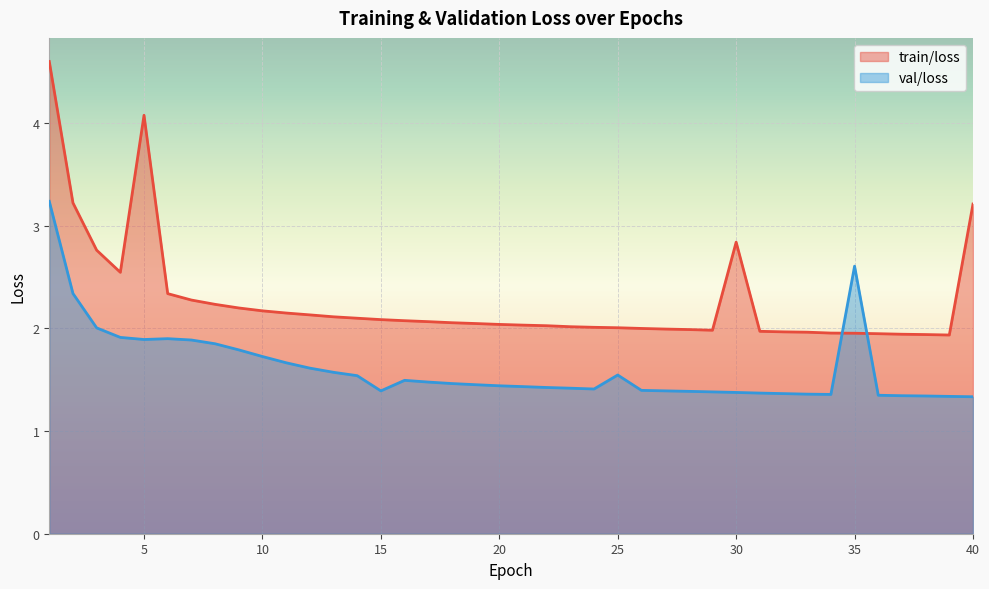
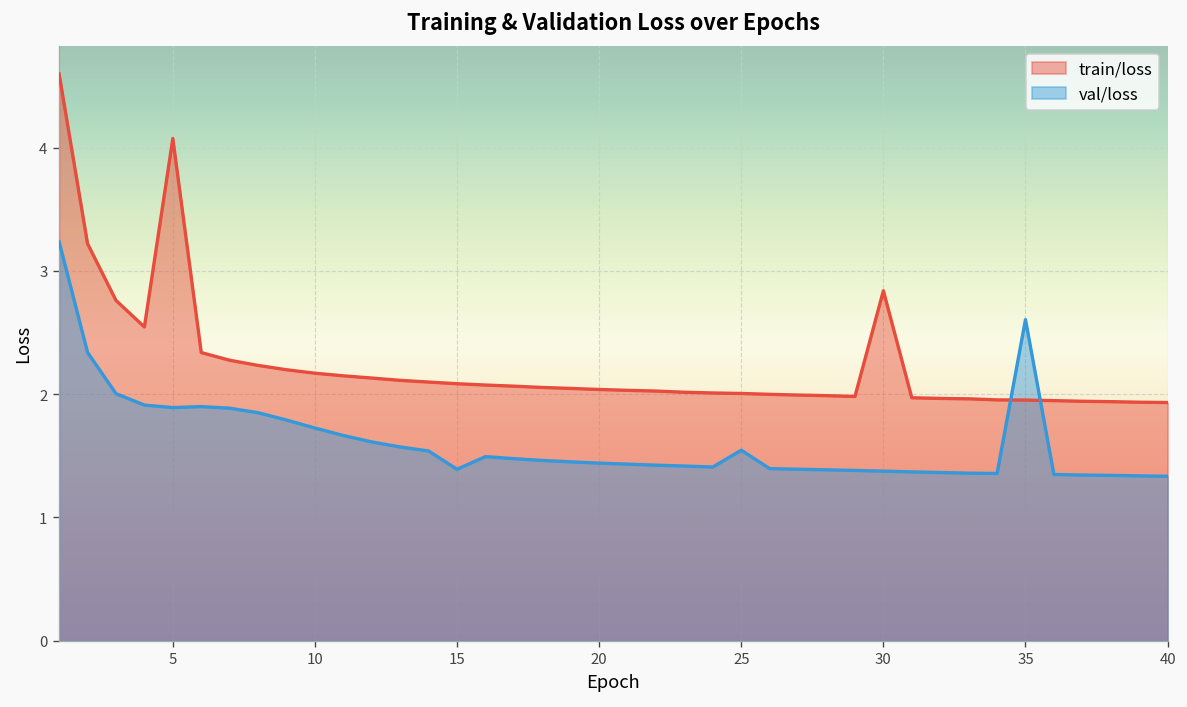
  {
    "train/loss": {
      "5": 4.07,
      "10": 2.17,
      "15": 2.09,
      "20": 2.04,
      "25": 2.01,
      "30": 2.84,
      "35": 1.95,
-     "40": 3.21
+     "40": 1.93
    },
    "val/loss": {
      "5": 1.89,
      "10": 1.73,
      "15": 1.39,
      "20": 1.44,
      "25": 1.55,
      "30": 1.38,
      "35": 2.61,
      "40": 1.33
    }
  }
